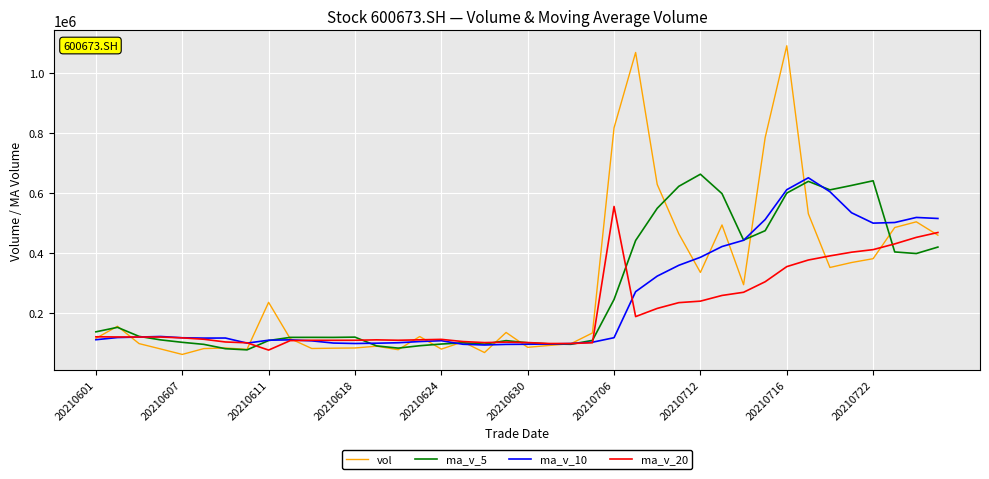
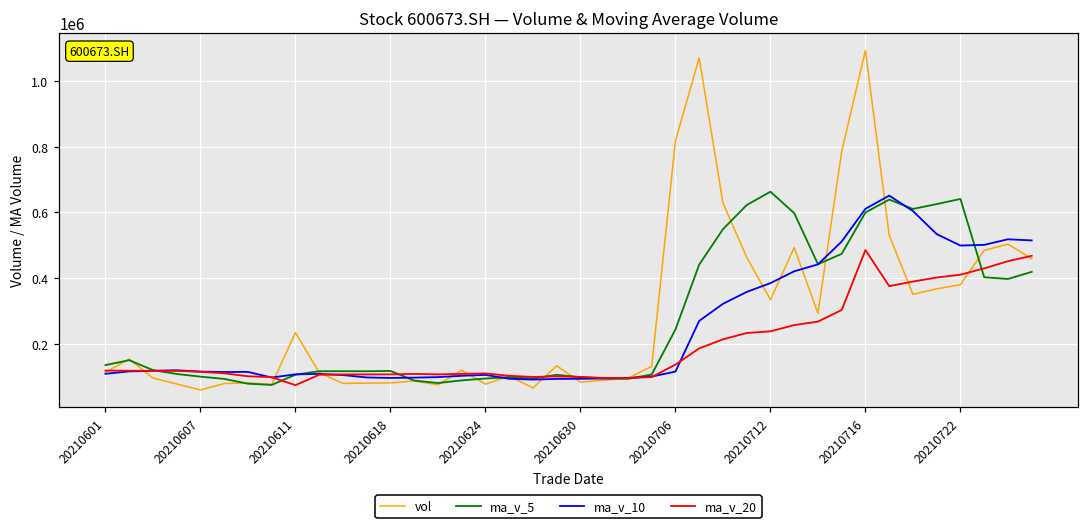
  {
    "vol": {
      "20210607": 60000,
      "20210611": 240000,
      "20210618": 80000,
      "20210624": 80000,
      "20210630": 80000,
      "20210706": 820000,
      "20210712": 330000,
      "20210716": 1090000,
      "20210722": 380000
    },
    "ma_v_5": {
      "20210601": 140000,
      "20210607": 100000,
      "20210618": 120000,
      "20210624": 100000,
      "20210706": 240000,
      "20210712": 660000,
      "20210716": 600000,
      "20210722": 640000
    },
    "ma_v_10": {
      "20210618": 100000,
      "20210706": 120000,
      "20210712": 390000,
      "20210716": 610000,
      "20210722": 500000
    },
    "ma_v_20": {
      "20210611": 80000,
      "20210618": 110000,
-     "20210706": 560000,
+     "20210706": 140000,
      "20210712": 240000,
-     "20210716": 350000,
+     "20210716": 490000,
      "20210722": 410000
    }
  }
